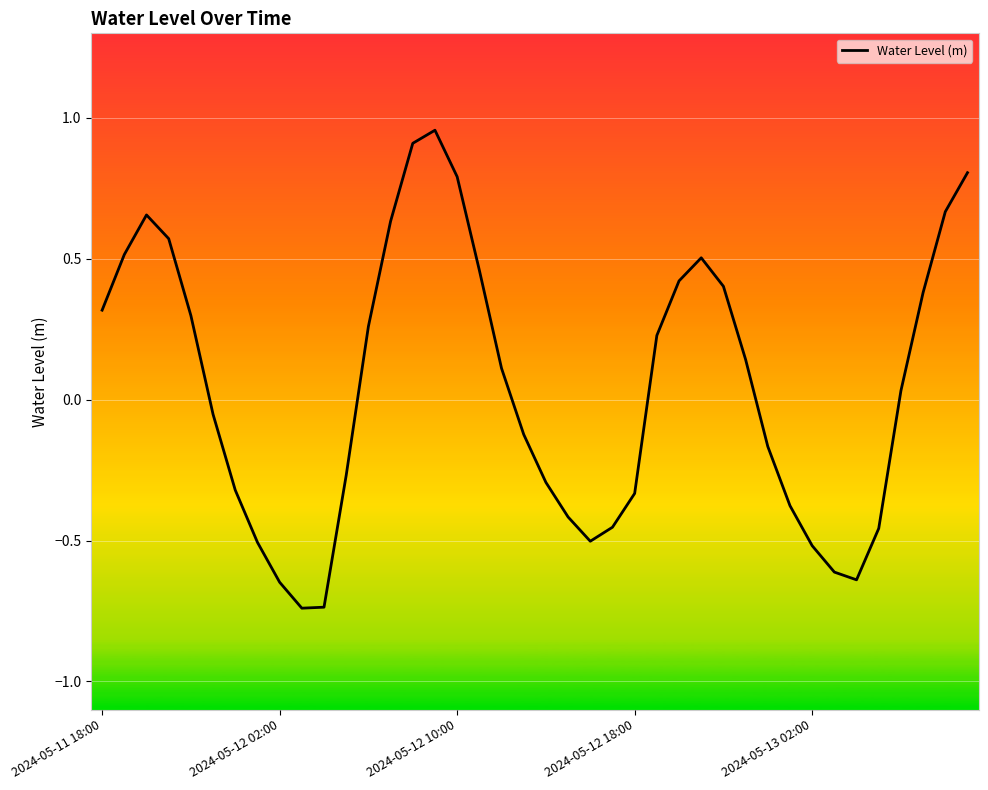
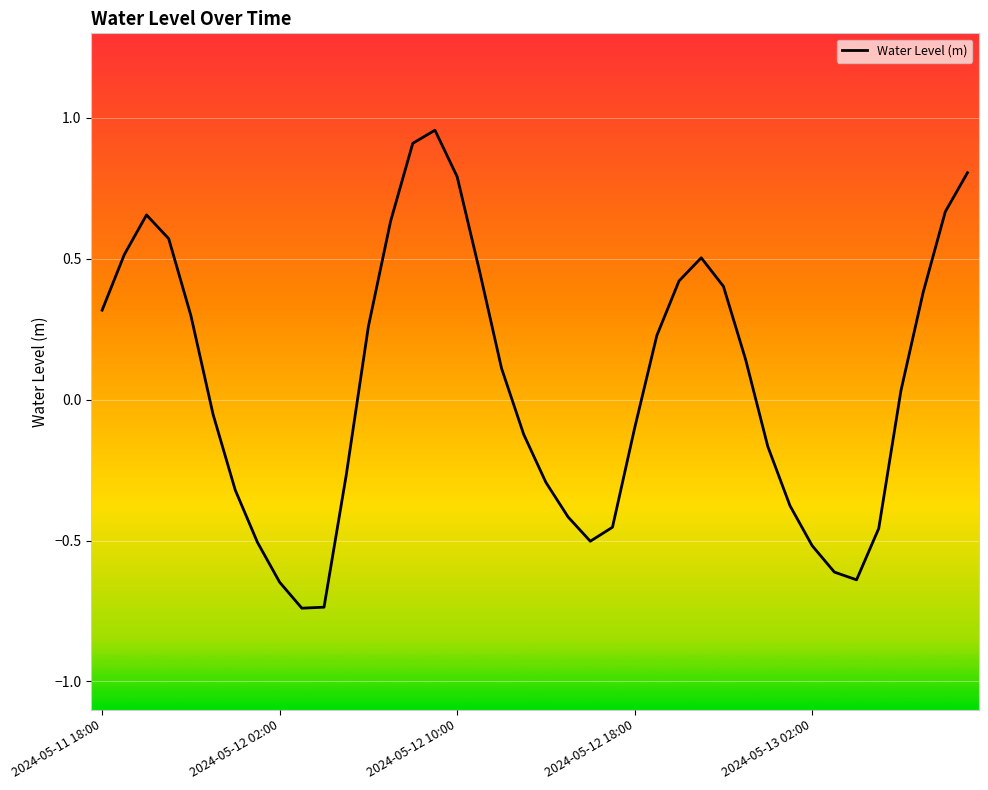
  {
    "2024-05-11 18:00": 0.32,
    "2024-05-12 02:00": -0.65,
    "2024-05-12 10:00": 0.79,
-   "2024-05-12 18:00": -0.33,
+   "2024-05-12 18:00": -0.10,
    "2024-05-13 02:00": -0.52
  }
